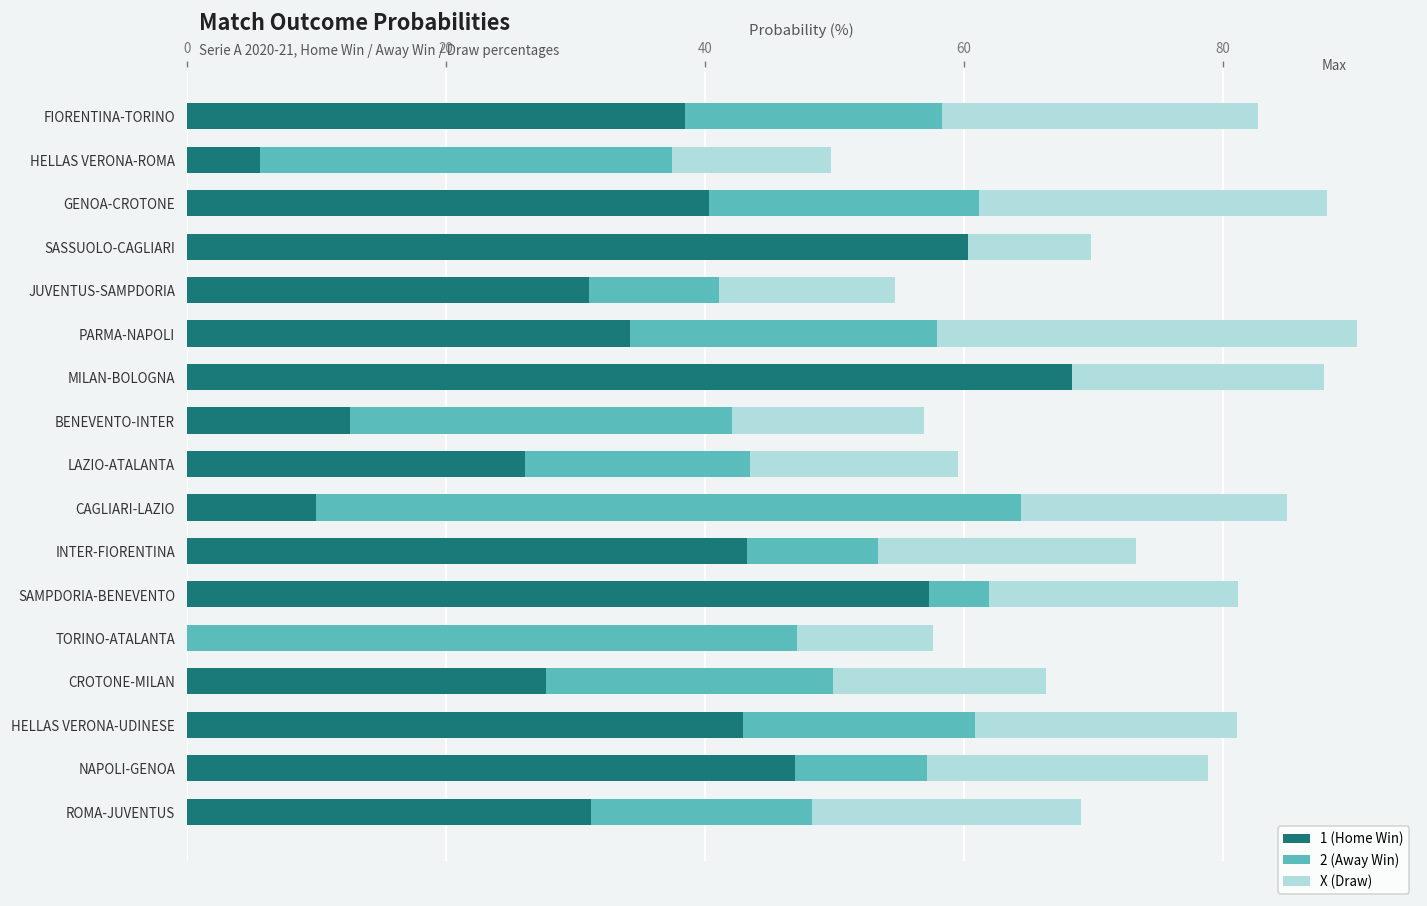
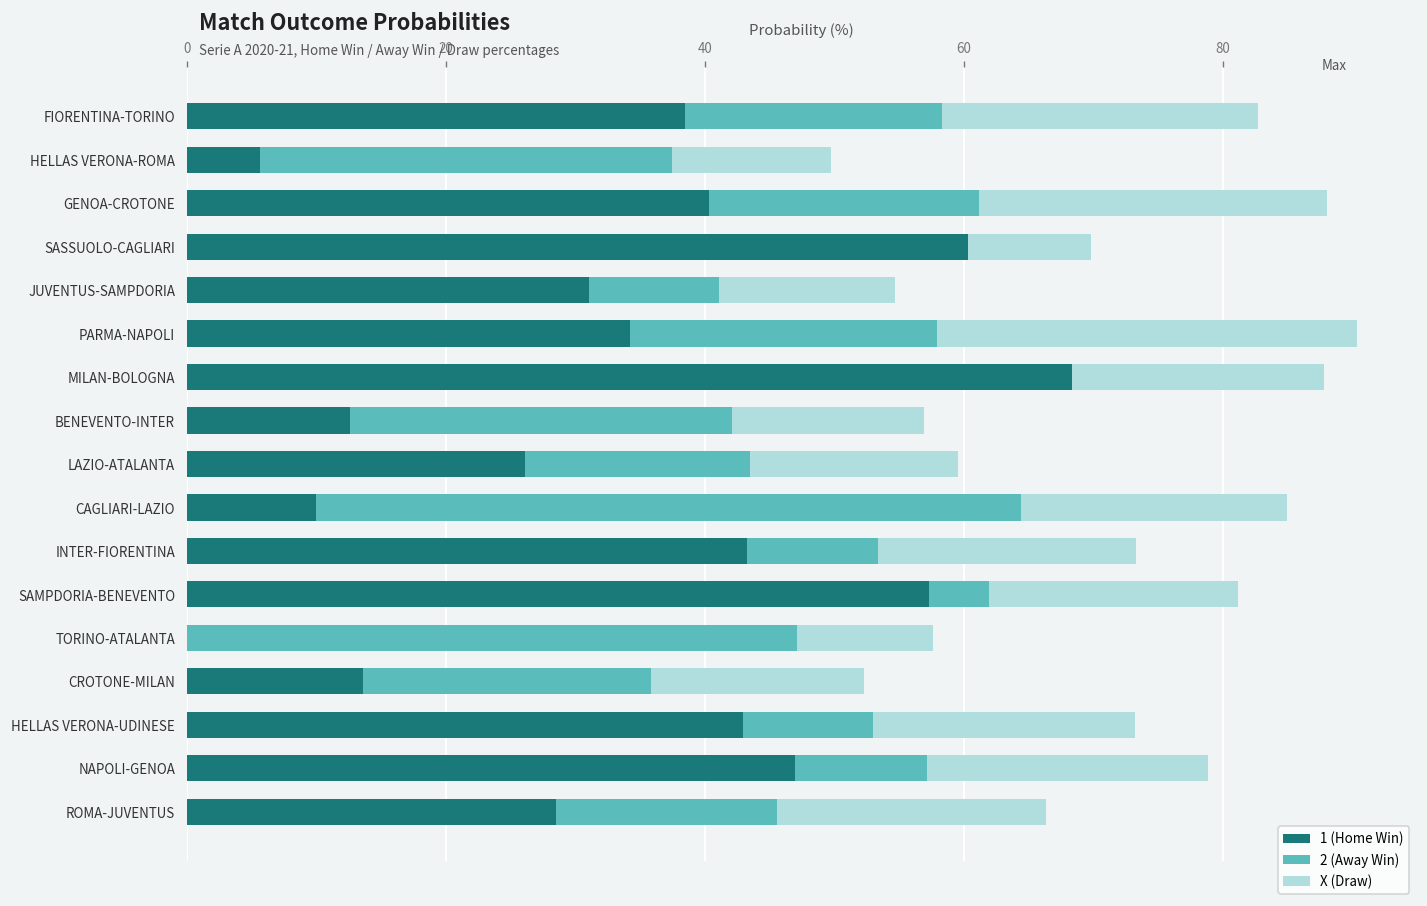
  {
    "1 (Home Win)": {
      "FIORENTINA-TORINO": 38.5,
      "HELLAS VERONA-ROMA": 5.7,
      "GENOA-CROTONE": 40.3,
      "SASSUOLO-CAGLIARI": 60.3,
      "JUVENTUS-SAMPDORIA": 31.1,
      "PARMA-NAPOLI": 34.2,
      "MILAN-BOLOGNA": 68.3,
      "BENEVENTO-INTER": 12.6,
      "LAZIO-ATALANTA": 26.1,
      "CAGLIARI-LAZIO": 10.0,
      "INTER-FIORENTINA": 43.3,
      "SAMPDORIA-BENEVENTO": 57.3,
      "TORINO-ATALANTA": 0.0,
-     "CROTONE-MILAN": 27.7,
+     "CROTONE-MILAN": 13.6,
      "HELLAS VERONA-UDINESE": 42.9,
      "NAPOLI-GENOA": 46.9,
-     "ROMA-JUVENTUS": 31.2
+     "ROMA-JUVENTUS": 28.5
    },
    "2 (Away Win)": {
      "FIORENTINA-TORINO": 19.8,
      "HELLAS VERONA-ROMA": 31.8,
      "GENOA-CROTONE": 20.8,
      "SASSUOLO-CAGLIARI": 0.0,
      "JUVENTUS-SAMPDORIA": 10.0,
      "PARMA-NAPOLI": 23.7,
      "MILAN-BOLOGNA": 0.0,
      "BENEVENTO-INTER": 29.5,
      "LAZIO-ATALANTA": 17.4,
      "CAGLIARI-LAZIO": 54.4,
      "INTER-FIORENTINA": 10.1,
      "SAMPDORIA-BENEVENTO": 4.7,
      "TORINO-ATALANTA": 47.1,
      "CROTONE-MILAN": 22.2,
-     "HELLAS VERONA-UDINESE": 17.9,
+     "HELLAS VERONA-UDINESE": 10.1,
      "NAPOLI-GENOA": 10.2,
      "ROMA-JUVENTUS": 17.0
    },
    "X (Draw)": {
      "FIORENTINA-TORINO": 24.4,
      "HELLAS VERONA-ROMA": 12.3,
      "GENOA-CROTONE": 26.9,
      "SASSUOLO-CAGLIARI": 9.5,
      "JUVENTUS-SAMPDORIA": 13.6,
      "PARMA-NAPOLI": 32.5,
      "MILAN-BOLOGNA": 19.4,
      "BENEVENTO-INTER": 14.8,
      "LAZIO-ATALANTA": 16.1,
      "CAGLIARI-LAZIO": 20.5,
      "INTER-FIORENTINA": 19.9,
      "SAMPDORIA-BENEVENTO": 19.2,
      "TORINO-ATALANTA": 10.5,
      "CROTONE-MILAN": 16.4,
      "HELLAS VERONA-UDINESE": 20.2,
      "NAPOLI-GENOA": 21.7,
      "ROMA-JUVENTUS": 20.8
    }
  }
